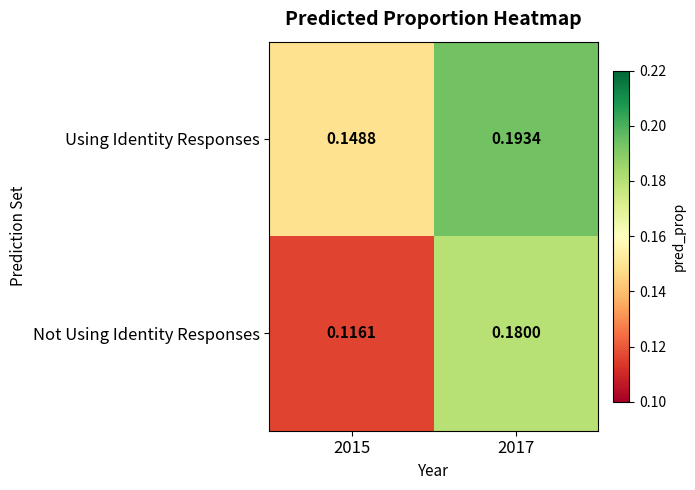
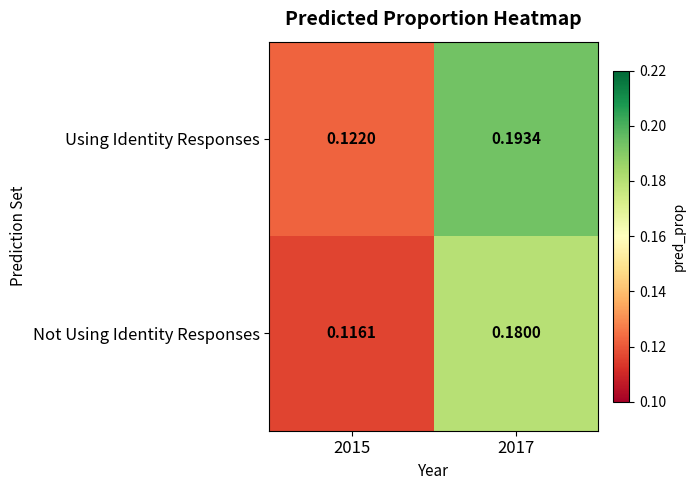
  {
    "Using Identity Responses": {
-     "2015": 0.1488,
+     "2015": 0.1220,
      "2017": 0.1934
    },
    "Not Using Identity Responses": {
      "2015": 0.1161,
      "2017": 0.1800
    }
  }
